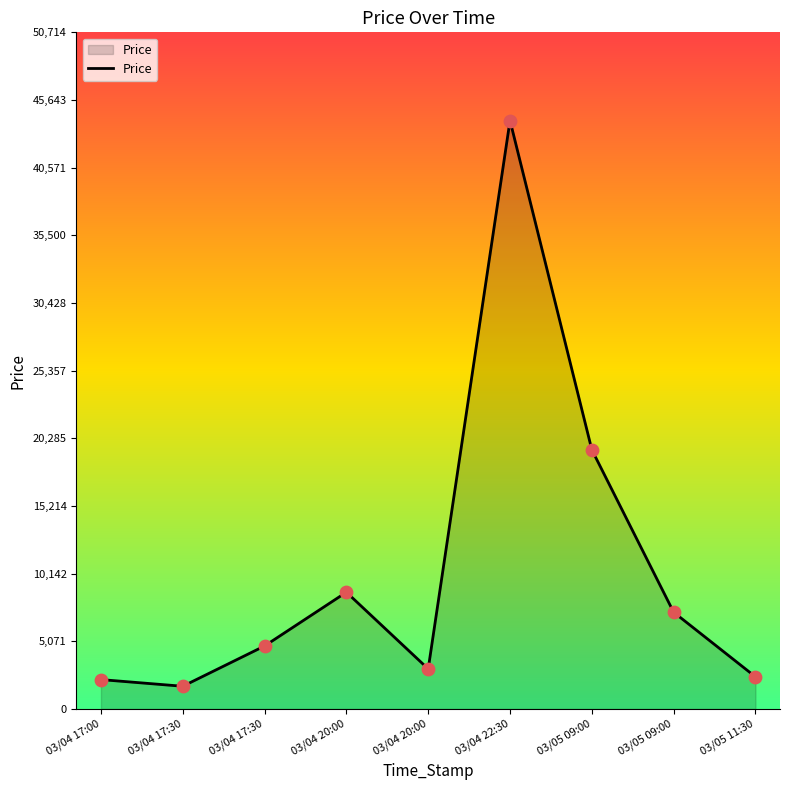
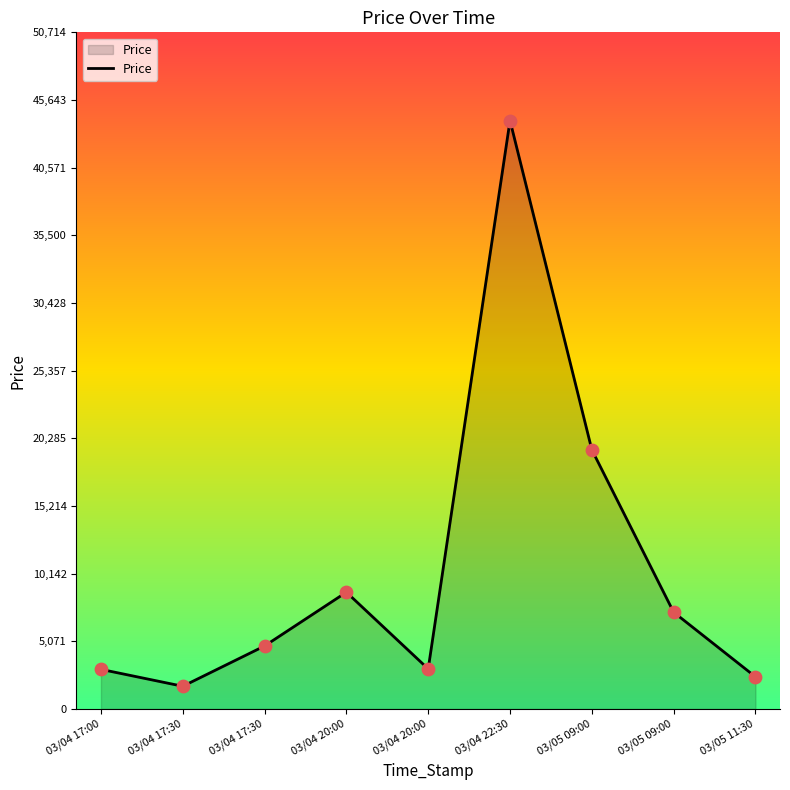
  {
-   "03/04 17:00": "2,200",
+   "03/04 17:00": "3,000",
    "03/04 22:30": "44,100",
    "03/05 11:30": "2,400"
  }
